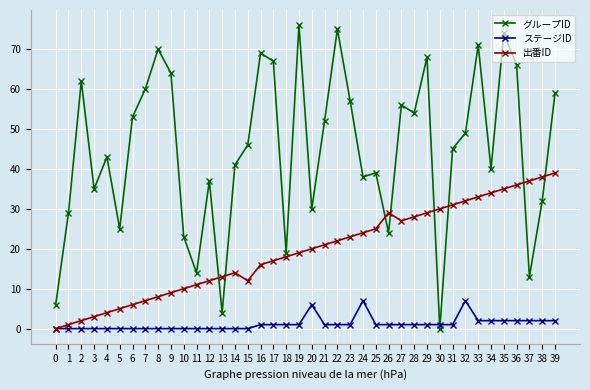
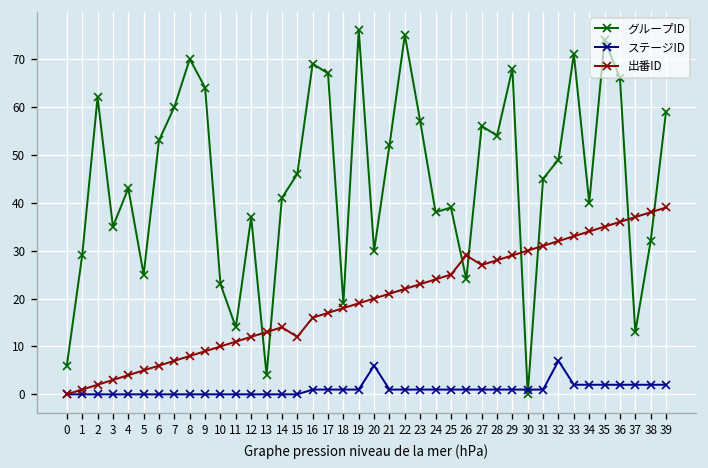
  {
    "グループID": {
      "0": 6,
      "1": 29,
      "2": 62,
      "3": 35,
      "4": 43,
      "5": 25,
      "6": 53,
      "7": 60,
      "8": 70,
      "9": 64,
      "10": 23,
      "11": 14,
      "12": 37,
      "13": 4,
      "14": 41,
      "15": 46,
      "16": 69,
      "17": 67,
      "18": 19,
      "19": 76,
      "20": 30,
      "21": 52,
      "22": 75,
      "23": 57,
      "24": 38,
      "25": 39,
      "26": 24,
      "27": 56,
      "28": 54,
      "29": 68,
      "30": 0,
      "31": 45,
      "32": 49,
      "33": 71,
      "34": 40,
      "36": 66,
      "37": 13,
      "38": 32,
      "39": 59
    },
    "ステージID": {
      "1": 0,
      "2": 0,
      "3": 0,
      "4": 0,
      "5": 0,
      "6": 0,
      "7": 0,
      "8": 0,
      "9": 0,
      "10": 0,
      "11": 0,
      "12": 0,
      "13": 0,
      "14": 0,
      "15": 0,
      "16": 1,
      "17": 1,
      "18": 1,
      "19": 1,
      "20": 6,
      "21": 1,
      "22": 1,
      "23": 1,
-     "24": 7,
+     "24": 1,
      "25": 1,
      "26": 1,
      "27": 1,
      "28": 1,
      "29": 1,
      "30": 1,
      "31": 1,
      "32": 7,
      "33": 2,
      "34": 2,
      "35": 2,
      "36": 2,
      "37": 2,
      "38": 2,
      "39": 2
    },
    "出番ID": {
      "1": 1,
      "2": 2,
      "3": 3,
      "4": 4,
      "5": 5,
      "6": 6,
      "7": 7,
      "8": 8,
      "9": 9,
      "10": 10,
      "11": 11,
      "12": 12,
      "13": 13,
      "14": 14,
      "15": 12,
      "16": 16,
      "17": 17,
      "18": 18,
      "19": 19,
      "20": 20,
      "21": 21,
      "22": 22,
      "23": 23,
      "24": 24,
      "25": 25,
      "26": 29,
      "27": 27,
      "28": 28,
      "29": 29,
      "30": 30,
      "31": 31,
      "32": 32,
      "33": 33,
      "34": 34,
      "35": 35,
      "36": 36,
      "37": 37,
      "38": 38,
      "39": 39
    }
  }
